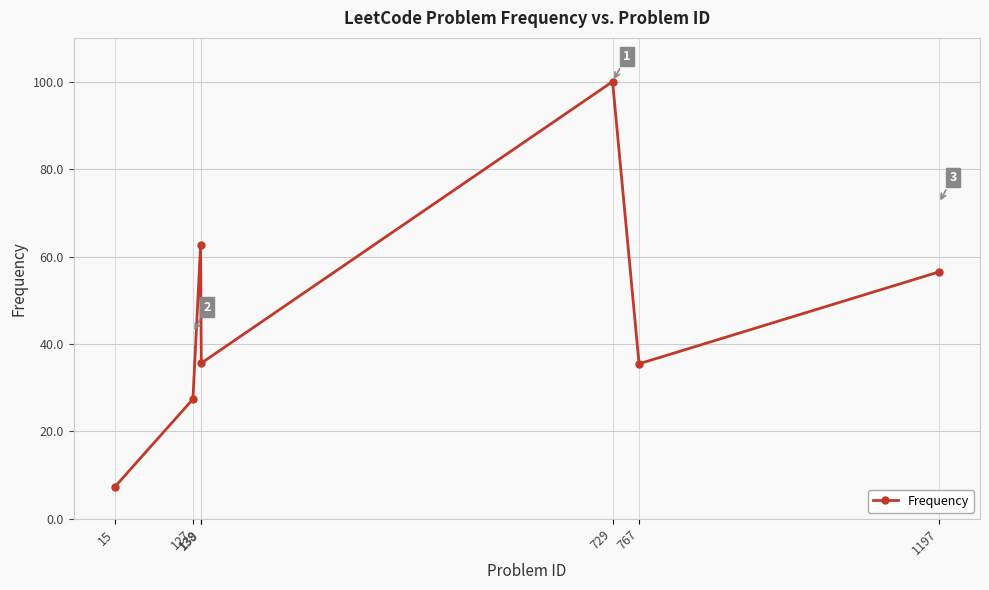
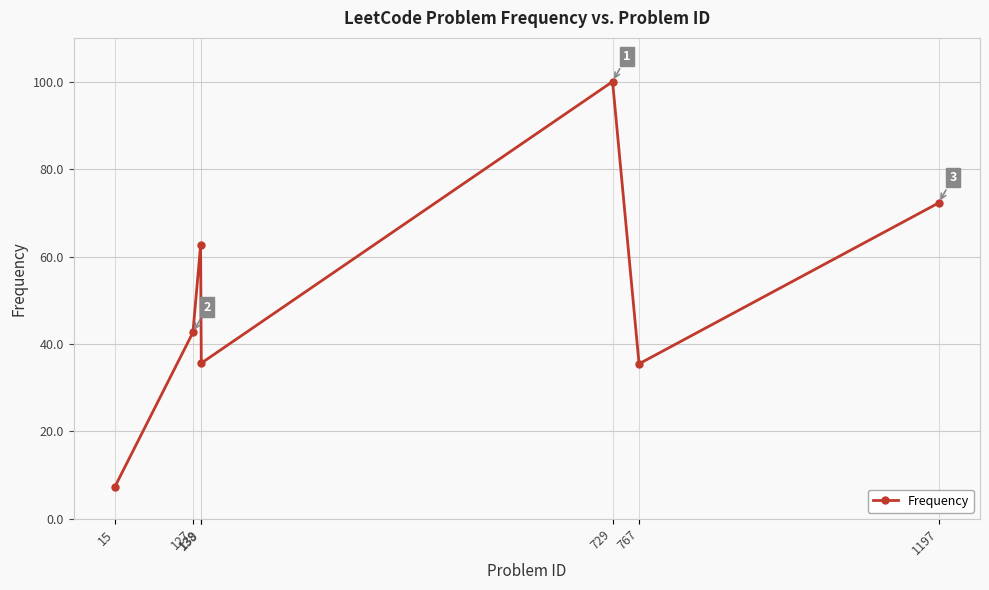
  {
    "15": 7,
-   "127": 27,
+   "127": 43,
    "138": 63,
    "139": 36,
    "729": 100,
    "767": 35,
-   "1197": 56
+   "1197": 72
  }
